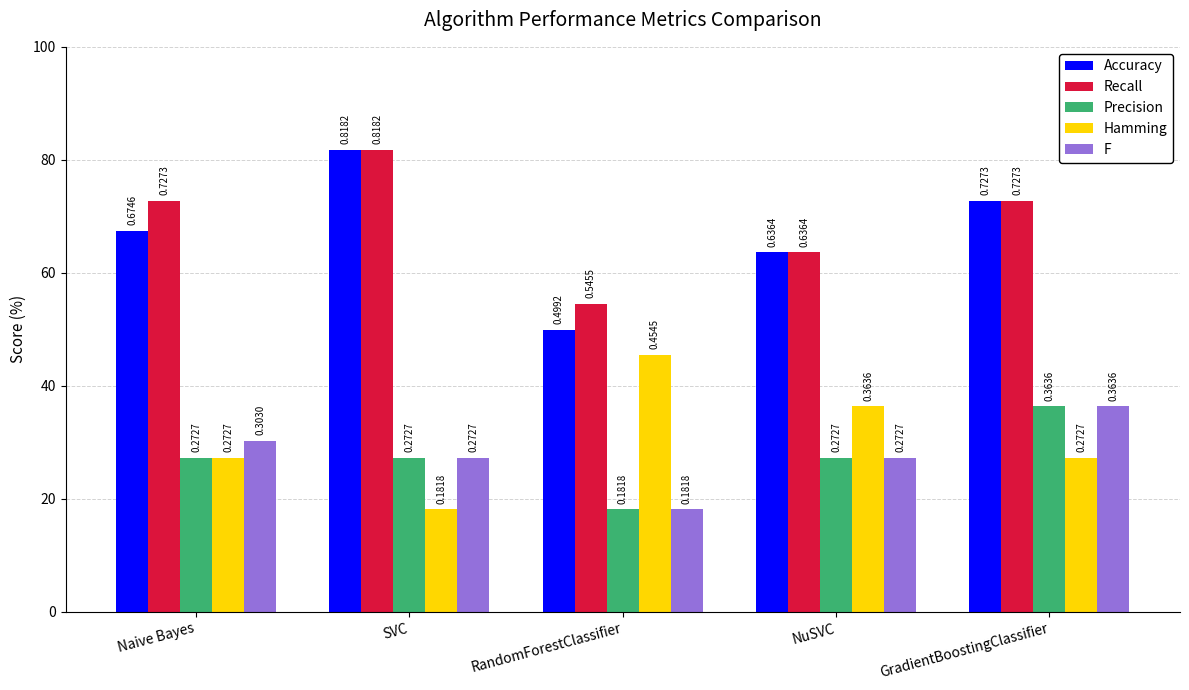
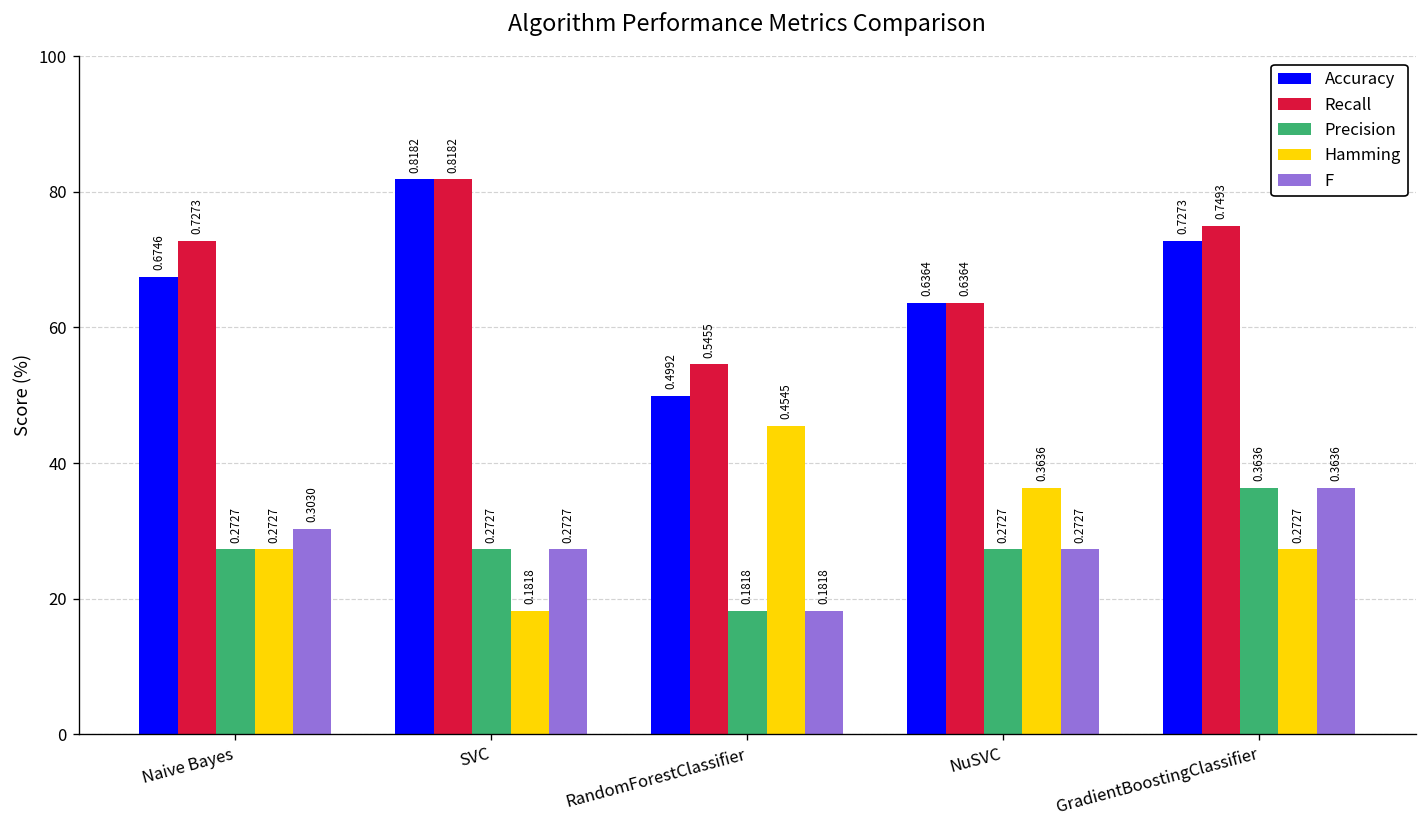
  {
    "Accuracy": {
      "Naive Bayes": 0.6746,
      "SVC": 0.8182,
      "RandomForestClassifier": 0.4992,
      "NuSVC": 0.6364,
      "GradientBoostingClassifier": 0.7273
    },
    "Recall": {
      "Naive Bayes": 0.7273,
      "SVC": 0.8182,
      "RandomForestClassifier": 0.5455,
      "NuSVC": 0.6364,
-     "GradientBoostingClassifier": 0.7273
+     "GradientBoostingClassifier": 0.7493
    },
    "Precision": {
      "Naive Bayes": 0.2727,
      "SVC": 0.2727,
      "RandomForestClassifier": 0.1818,
      "NuSVC": 0.2727,
      "GradientBoostingClassifier": 0.3636
    },
    "Hamming": {
      "Naive Bayes": 0.2727,
      "SVC": 0.1818,
      "RandomForestClassifier": 0.4545,
      "NuSVC": 0.3636,
      "GradientBoostingClassifier": 0.2727
    },
    "F": {
      "Naive Bayes": 0.3030,
      "SVC": 0.2727,
      "RandomForestClassifier": 0.1818,
      "NuSVC": 0.2727,
      "GradientBoostingClassifier": 0.3636
    }
  }
